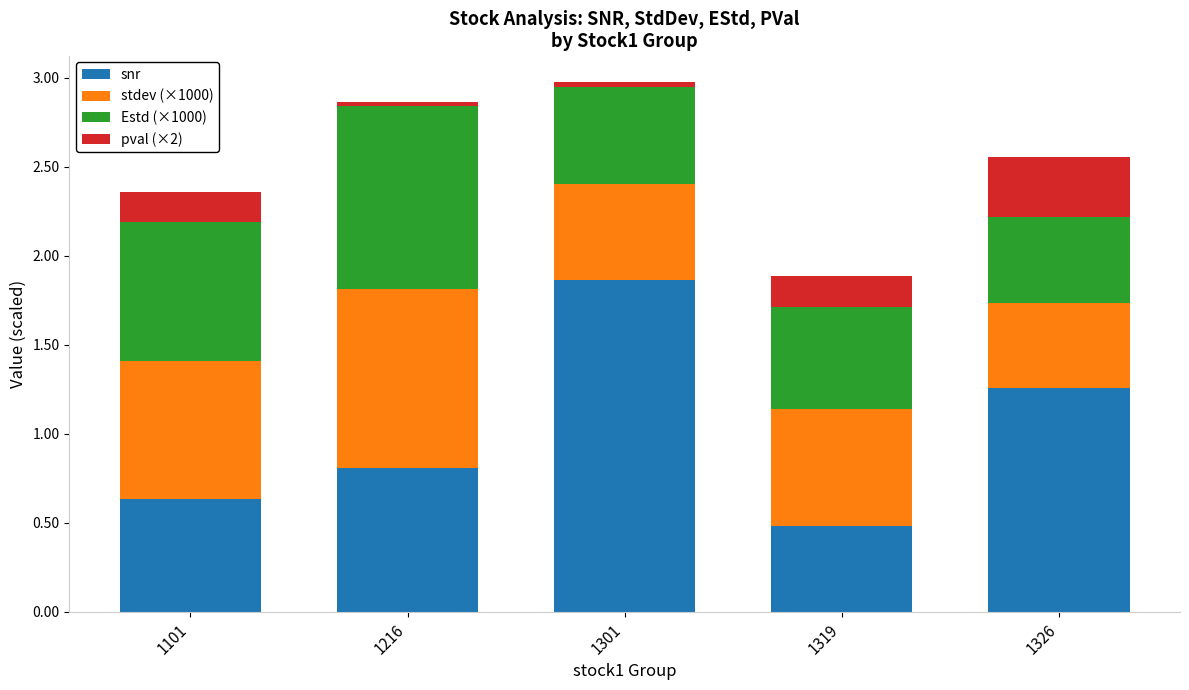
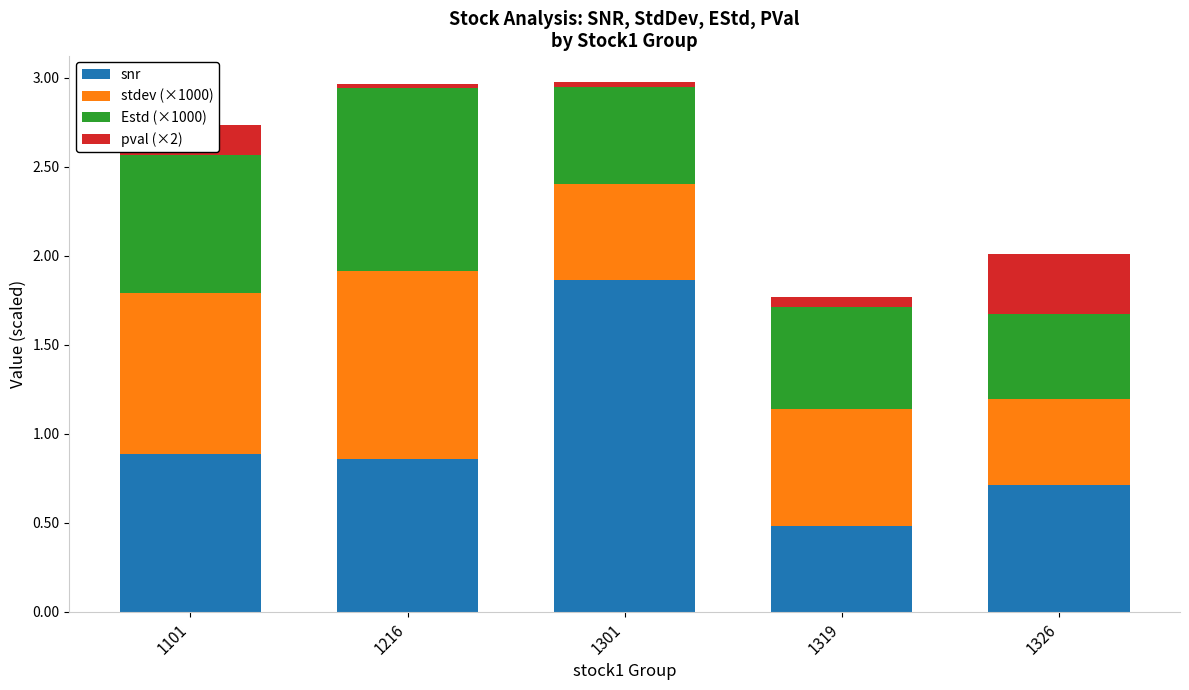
  {
    "snr": {
-     "1101": 0.64,
-     "1216": 0.81,
+     "1101": 0.89,
+     "1216": 0.86,
      "1301": 1.86,
      "1319": 0.48,
-     "1326": 1.26
+     "1326": 0.71
    },
    "stdev (×1000)": {
-     "1101": 0.77,
-     "1216": 1.01,
+     "1101": 0.90,
+     "1216": 1.06,
      "1301": 0.54,
      "1319": 0.65,
      "1326": 0.48
    },
    "Estd (×1000)": {
      "1101": 0.78,
      "1216": 1.03,
      "1301": 0.54,
      "1319": 0.57,
      "1326": 0.48
    },
    "pval (×2)": {
      "1216": 0.02,
      "1301": 0.03,
-     "1319": 0.18,
+     "1319": 0.06,
      "1326": 0.34
    }
  }
